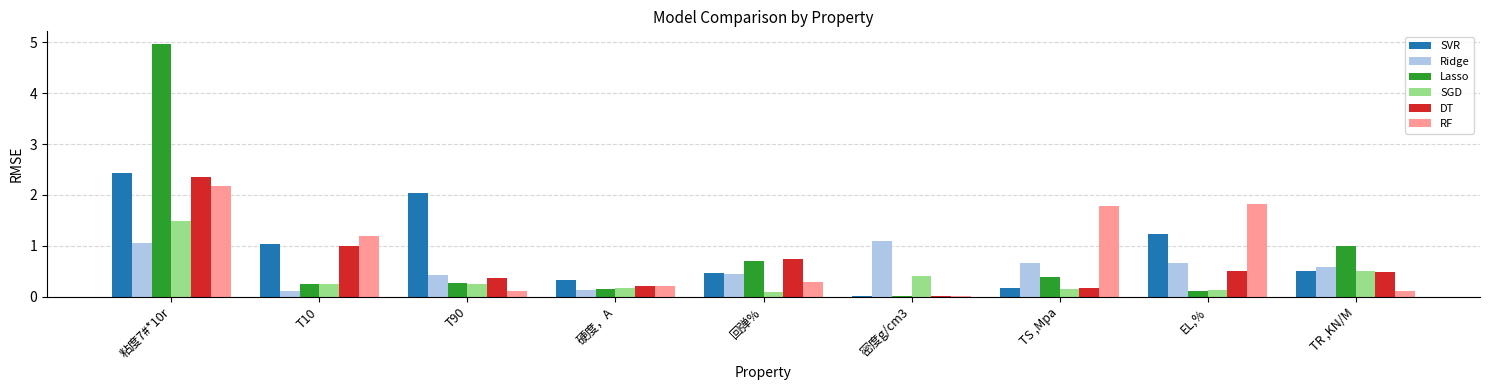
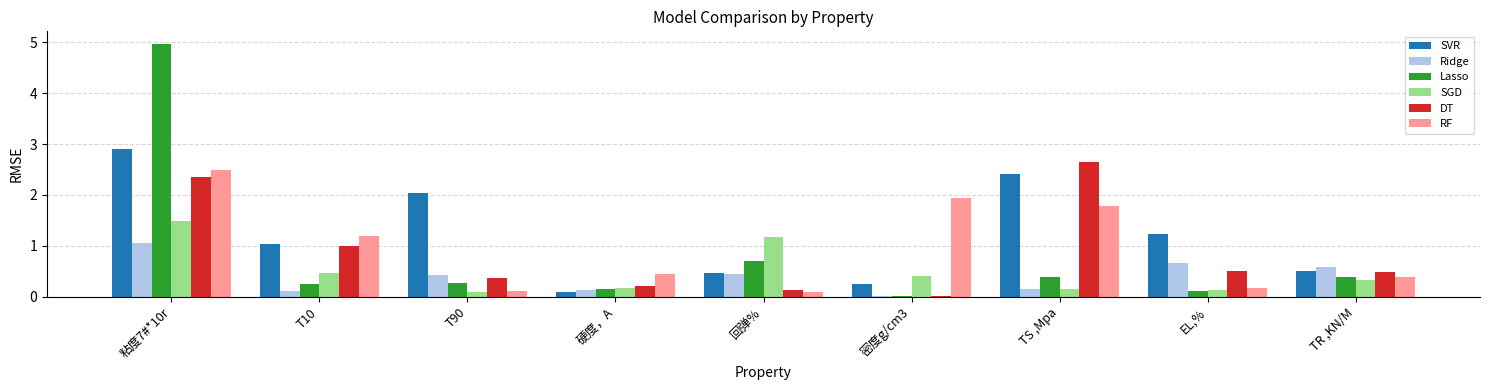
  {
    "SVR": {
-     "粘度7#*10r": 2.4,
+     "粘度7#*10r": 2.9,
      "T10": 1.0,
      "T90": 2.0,
-     "硬度，A": 0.3,
+     "硬度，A": 0.1,
      "回弹%": 0.5,
-     "密度g/cm3": 0.0,
-     "TS ,Mpa": 0.2,
+     "密度g/cm3": 0.2,
+     "TS ,Mpa": 2.4,
      "EL,%": 1.2,
      "TR ,KN/M": 0.5
    },
    "Ridge": {
      "粘度7#*10r": 1.0,
      "T10": 0.1,
      "T90": 0.4,
      "硬度，A": 0.1,
      "回弹%": 0.4,
-     "密度g/cm3": 1.1,
-     "TS ,Mpa": 0.7,
+     "密度g/cm3": 0.0,
+     "TS ,Mpa": 0.1,
      "EL,%": 0.7,
      "TR ,KN/M": 0.6
    },
    "Lasso": {
      "粘度7#*10r": 5.0,
      "T10": 0.2,
      "T90": 0.3,
      "硬度，A": 0.2,
      "回弹%": 0.7,
      "TS ,Mpa": 0.4,
      "EL,%": 0.1,
-     "TR ,KN/M": 1.0
+     "TR ,KN/M": 0.4
    },
    "SGD": {
      "粘度7#*10r": 1.5,
-     "T10": 0.2,
-     "T90": 0.3,
+     "T10": 0.5,
+     "T90": 0.1,
      "硬度，A": 0.2,
-     "回弹%": 0.1,
+     "回弹%": 1.2,
      "密度g/cm3": 0.4,
      "TS ,Mpa": 0.1,
      "EL,%": 0.1,
-     "TR ,KN/M": 0.5
+     "TR ,KN/M": 0.3
    },
    "DT": {
      "粘度7#*10r": 2.3,
      "T10": 1.0,
      "T90": 0.4,
      "硬度，A": 0.2,
-     "回弹%": 0.7,
-     "TS ,Mpa": 0.2,
+     "回弹%": 0.1,
+     "TS ,Mpa": 2.6,
      "EL,%": 0.5,
      "TR ,KN/M": 0.5
    },
    "RF": {
-     "粘度7#*10r": 2.2,
+     "粘度7#*10r": 2.5,
      "T10": 1.2,
      "T90": 0.1,
-     "硬度，A": 0.2,
-     "回弹%": 0.3,
-     "密度g/cm3": 0.0,
+     "硬度，A": 0.4,
+     "回弹%": 0.1,
+     "密度g/cm3": 1.9,
      "TS ,Mpa": 1.8,
-     "EL,%": 1.8,
-     "TR ,KN/M": 0.1
+     "EL,%": 0.2,
+     "TR ,KN/M": 0.4
    }
  }
